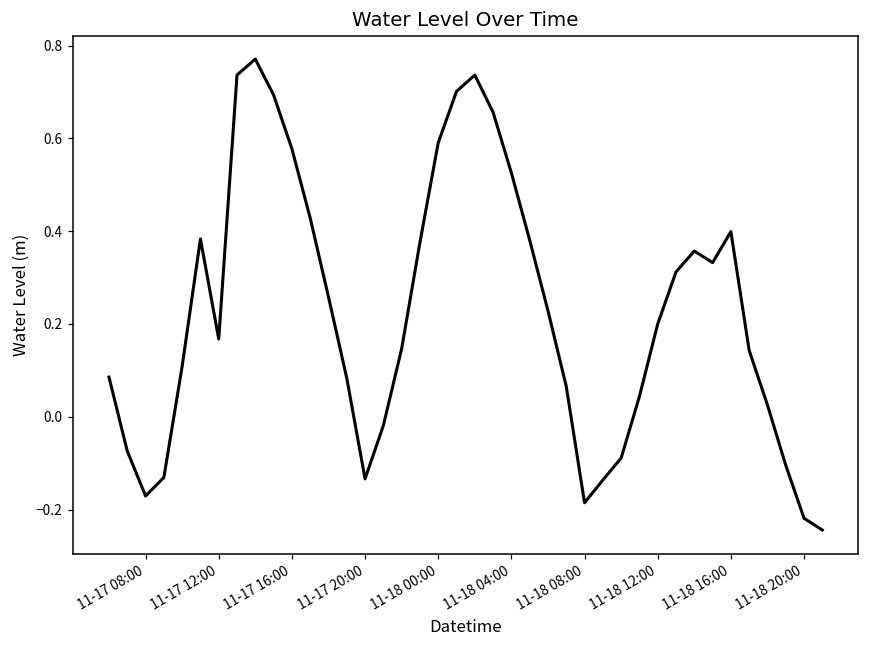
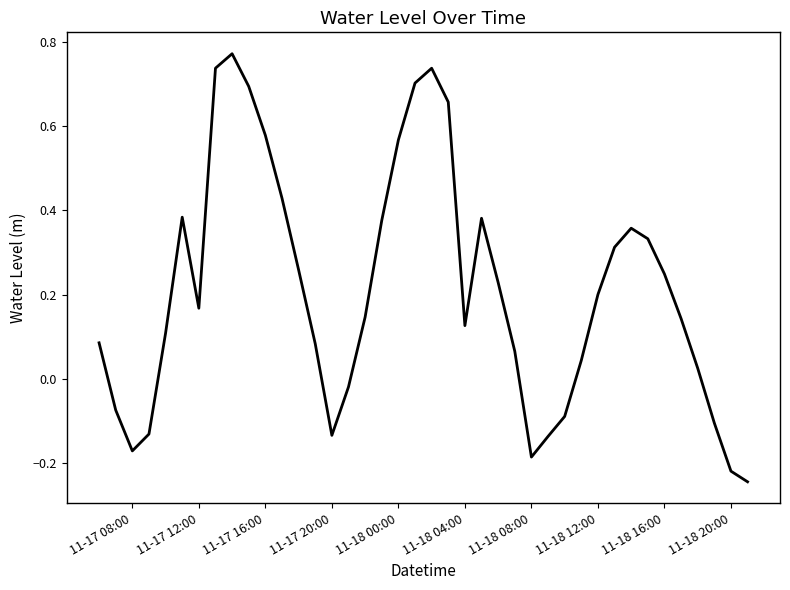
  {
    "11-17 08:00": -0.17,
    "11-17 12:00": 0.17,
    "11-17 16:00": 0.58,
    "11-17 20:00": -0.13,
-   "11-18 00:00": 0.59,
-   "11-18 04:00": 0.53,
+   "11-18 00:00": 0.57,
+   "11-18 04:00": 0.13,
    "11-18 08:00": -0.19,
    "11-18 12:00": 0.20,
-   "11-18 16:00": 0.40,
+   "11-18 16:00": 0.25,
    "11-18 20:00": -0.22
  }
